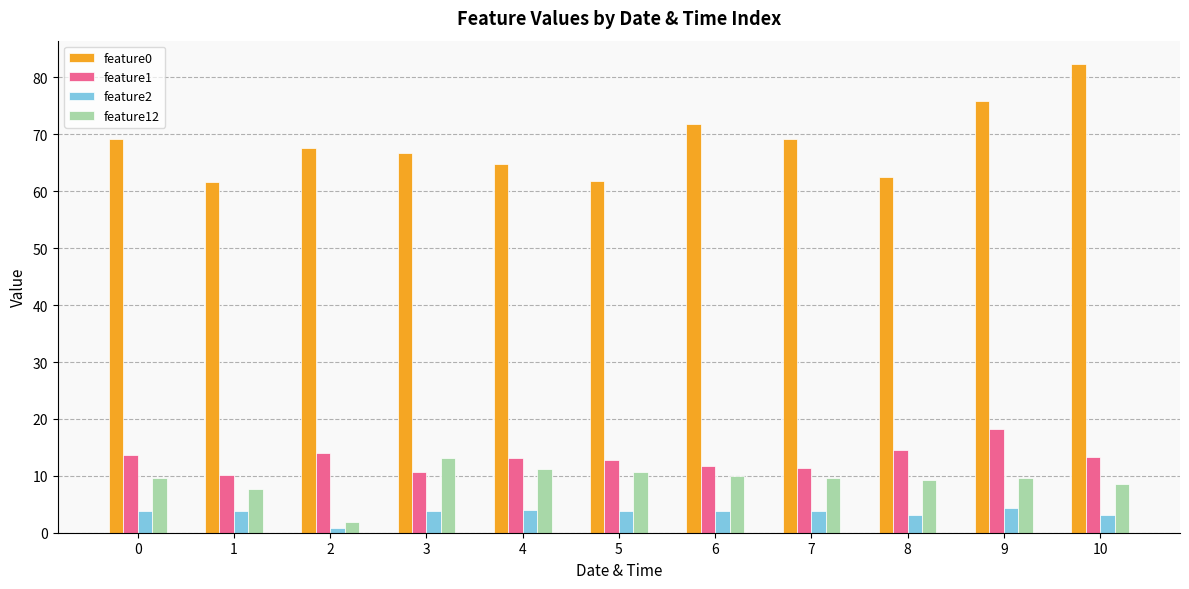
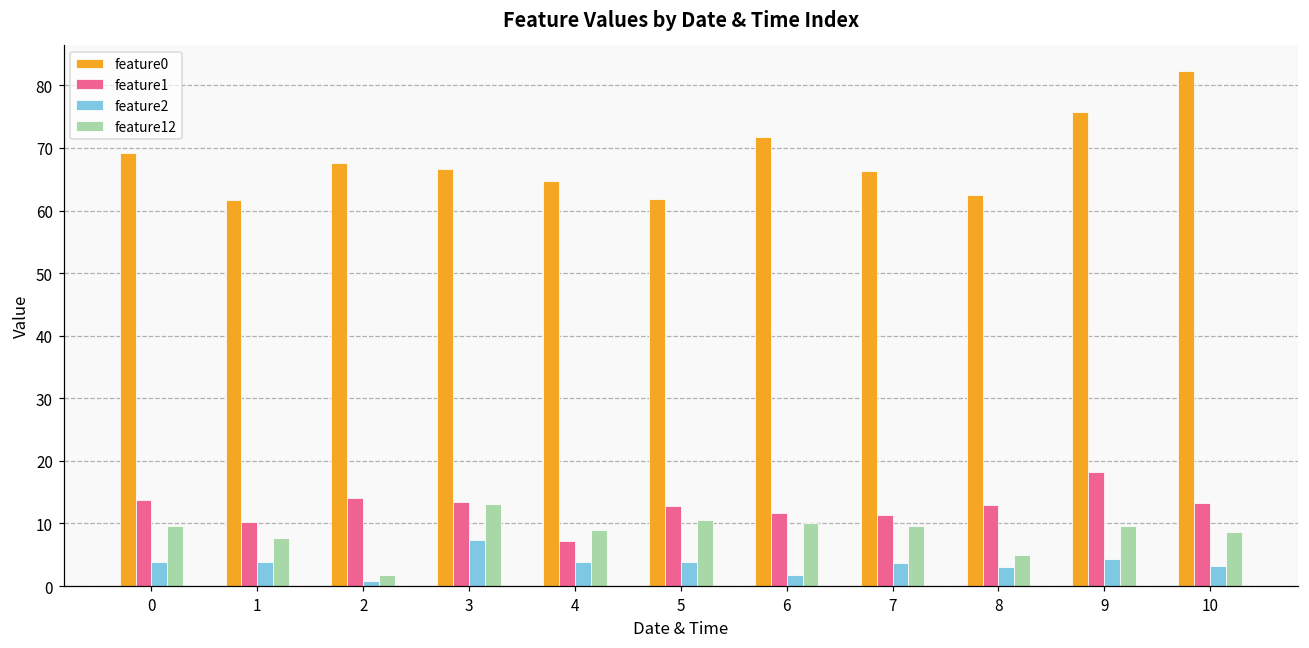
  {
    "feature0": {
      "0": 69,
      "1": 62,
      "2": 68,
      "3": 67,
      "4": 65,
      "5": 62,
      "6": 72,
-     "7": 69,
+     "7": 66,
      "8": 63,
      "9": 76,
      "10": 82
    },
    "feature1": {
      "0": 14,
      "1": 10,
      "2": 14,
-     "3": 11,
-     "4": 13,
+     "3": 13,
+     "4": 7,
      "5": 13,
      "6": 12,
      "7": 11,
-     "8": 14,
+     "8": 13,
      "9": 18,
      "10": 13
    },
    "feature2": {
      "0": 4,
      "1": 4,
      "2": 1,
-     "3": 4,
+     "3": 7,
      "4": 4,
      "5": 4,
-     "6": 4,
+     "6": 2,
      "7": 4,
      "8": 3,
      "9": 4,
      "10": 3
    },
    "feature12": {
      "0": 10,
      "1": 8,
      "2": 2,
      "3": 13,
-     "4": 11,
+     "4": 9,
      "5": 11,
      "6": 10,
      "7": 10,
-     "8": 9,
+     "8": 5,
      "9": 10,
      "10": 9
    }
  }
